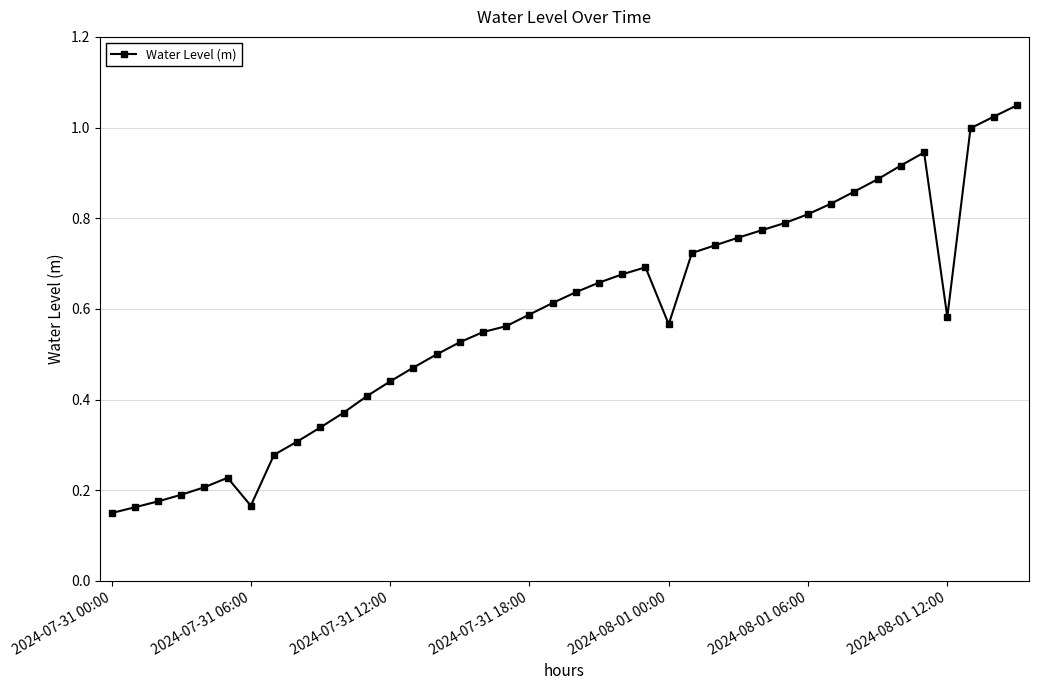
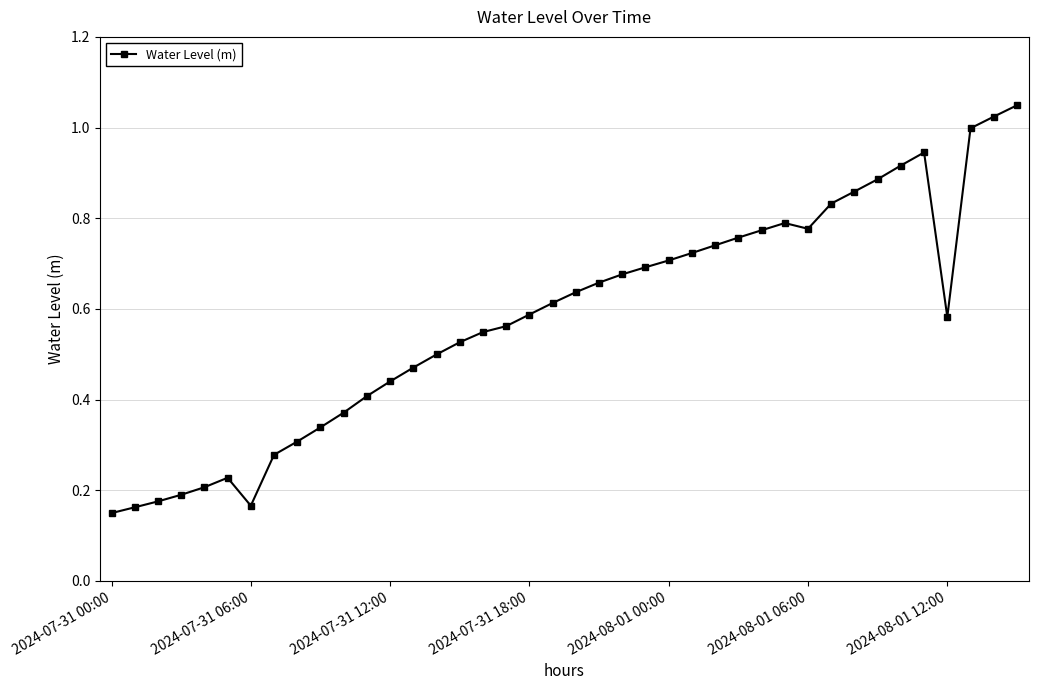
  {
    "2024-07-31 00:00": 0.15,
    "2024-07-31 06:00": 0.17,
    "2024-07-31 12:00": 0.44,
    "2024-07-31 18:00": 0.59,
-   "2024-08-01 00:00": 0.57,
-   "2024-08-01 06:00": 0.81,
+   "2024-08-01 00:00": 0.71,
+   "2024-08-01 06:00": 0.78,
    "2024-08-01 12:00": 0.58
  }
